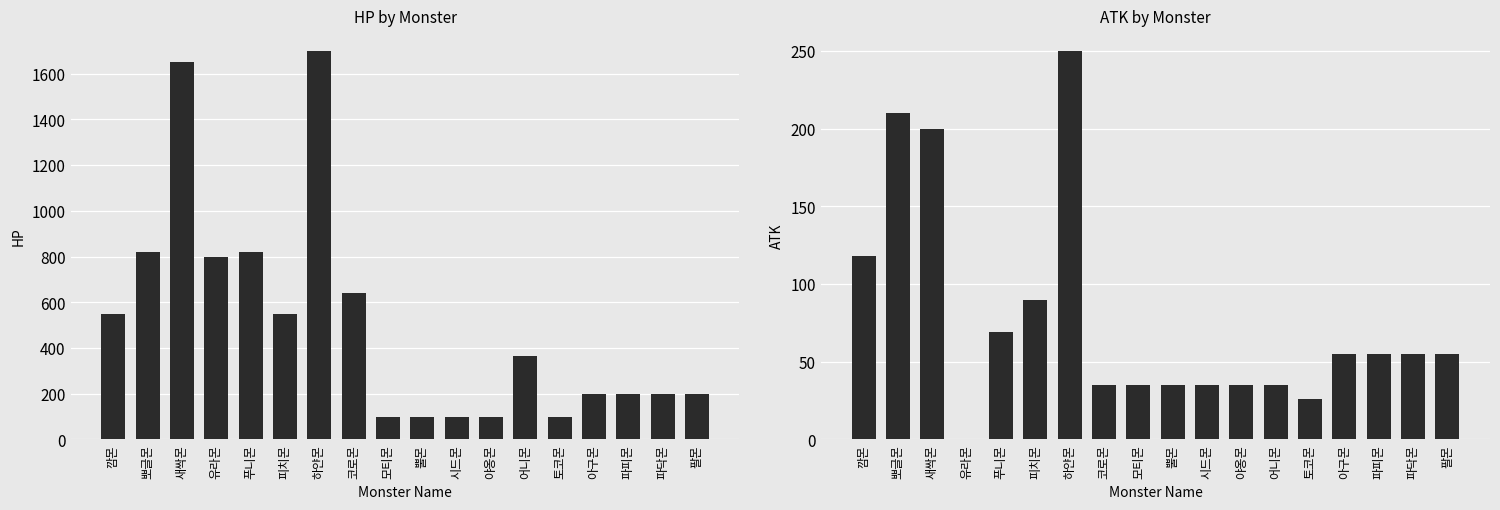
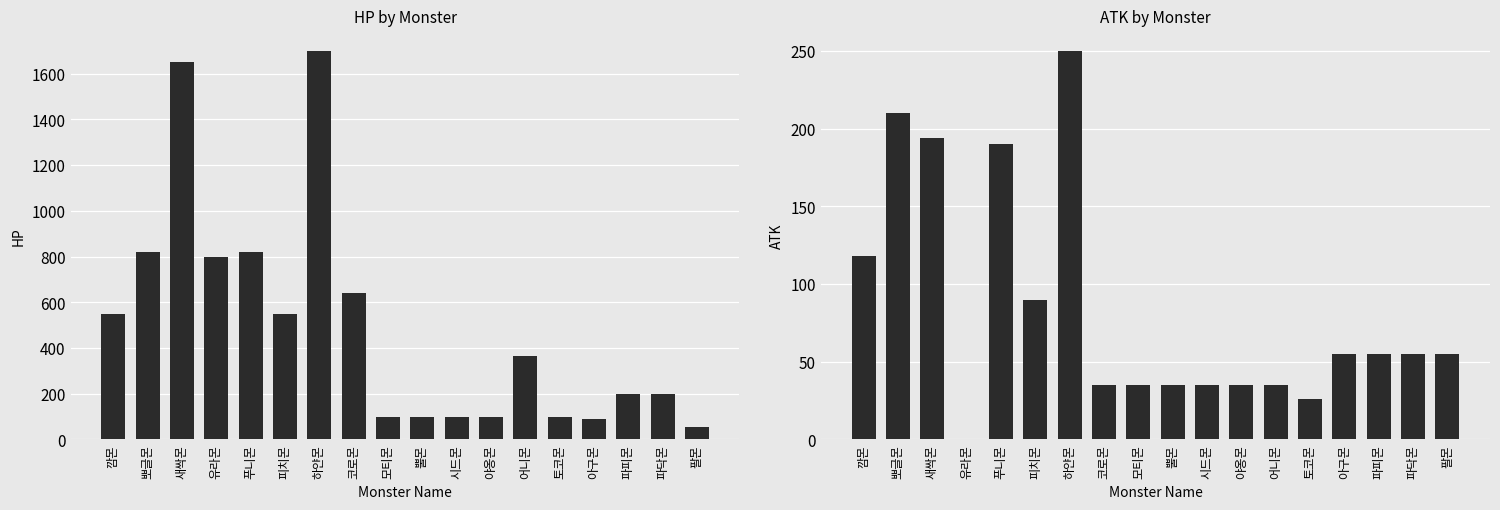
  {
    "HP by Monster": {
      "깜몬": 550,
      "뽀글몬": 820,
      "새싹몬": 1650,
      "유라몬": 800,
      "푸니몬": 820,
      "피치몬": 550,
      "하얀몬": 1700,
      "코로몬": 640,
      "모티몬": 100,
      "뿔몬": 100,
      "시드몬": 100,
      "야옹몬": 100,
      "어니몬": 370,
      "토코몬": 100,
-     "아구몬": 200,
+     "아구몬": 90,
      "파피몬": 200,
      "파닥몬": 200,
-     "팔몬": 200
+     "팔몬": 50
    },
    "ATK by Monster": {
      "깜몬": 118,
      "뽀글몬": 210,
-     "새싹몬": 200,
+     "새싹몬": 194,
      "유라몬": 0,
-     "푸니몬": 69,
+     "푸니몬": 190,
      "피치몬": 90,
      "하얀몬": 250,
      "코로몬": 35,
      "모티몬": 35,
      "뿔몬": 35,
      "시드몬": 35,
      "야옹몬": 35,
      "어니몬": 35,
      "토코몬": 26,
      "아구몬": 55,
      "파피몬": 55,
      "파닥몬": 55,
      "팔몬": 55
    }
  }
